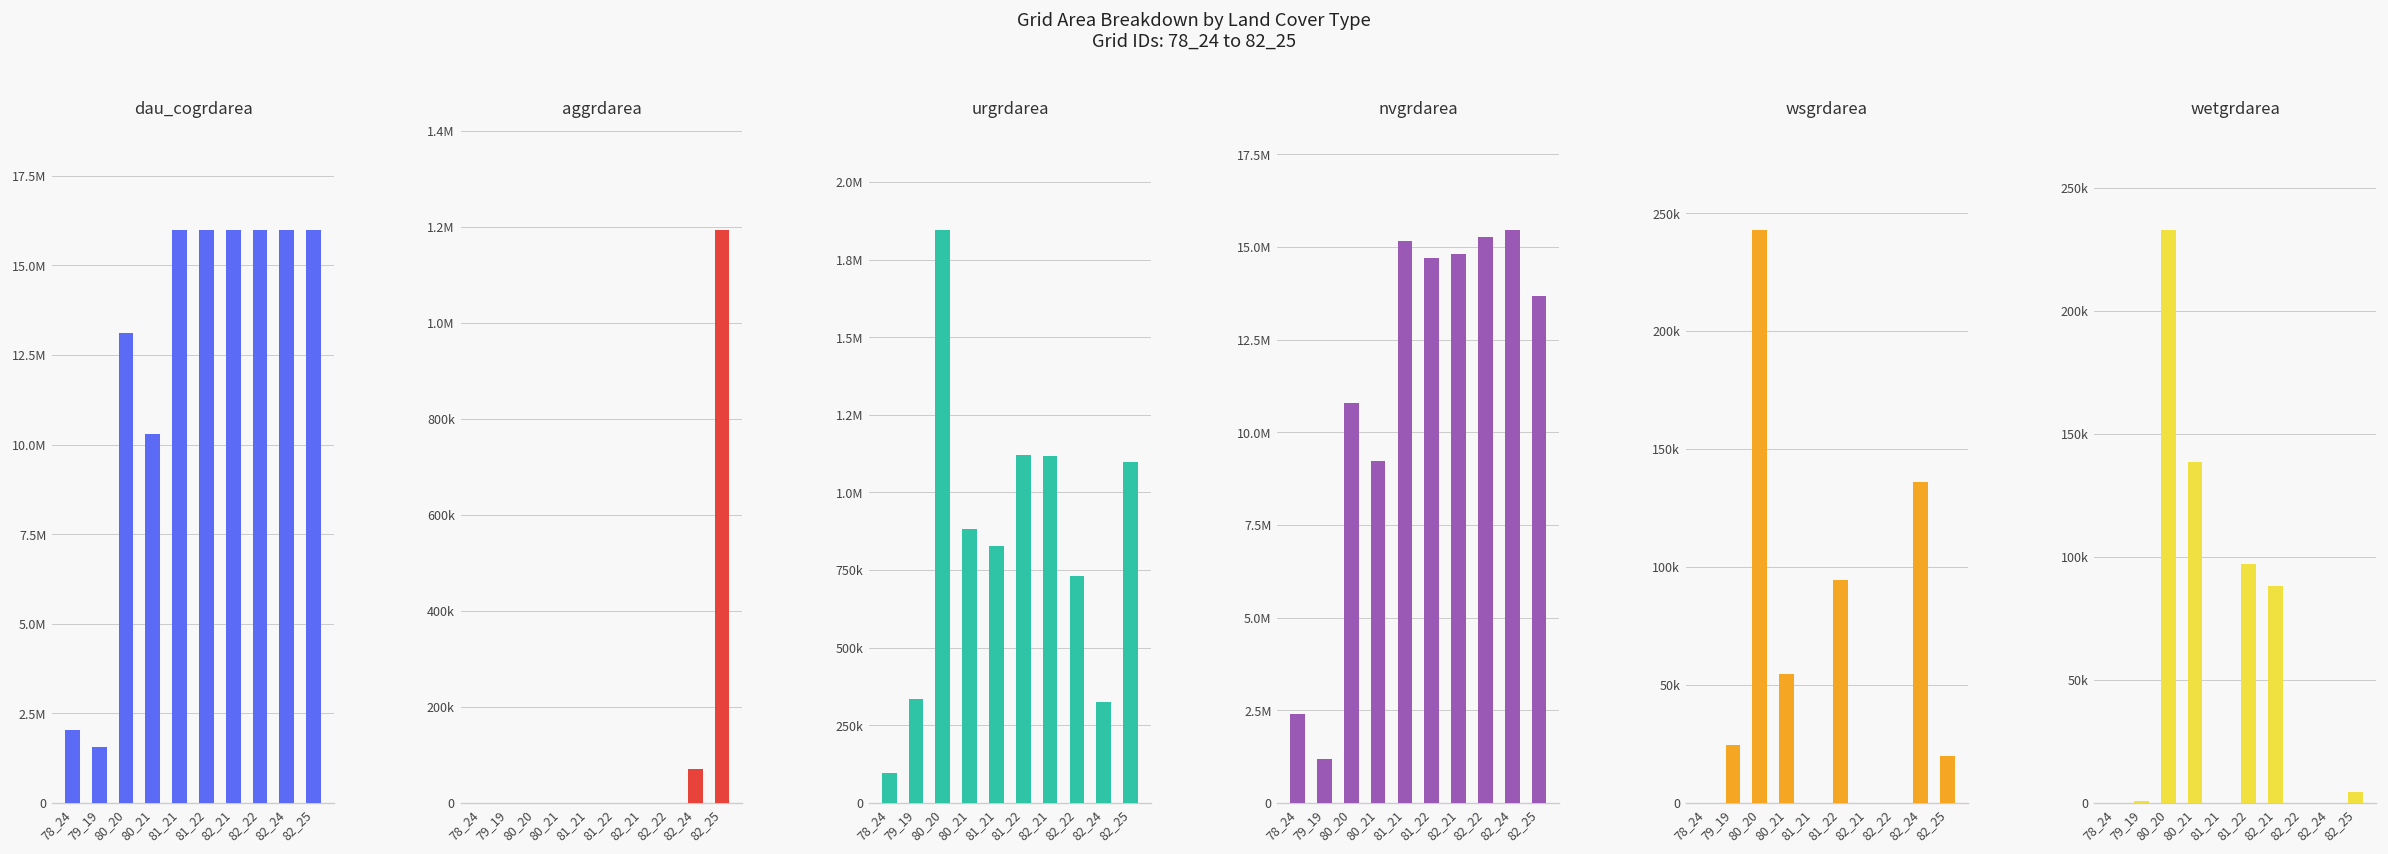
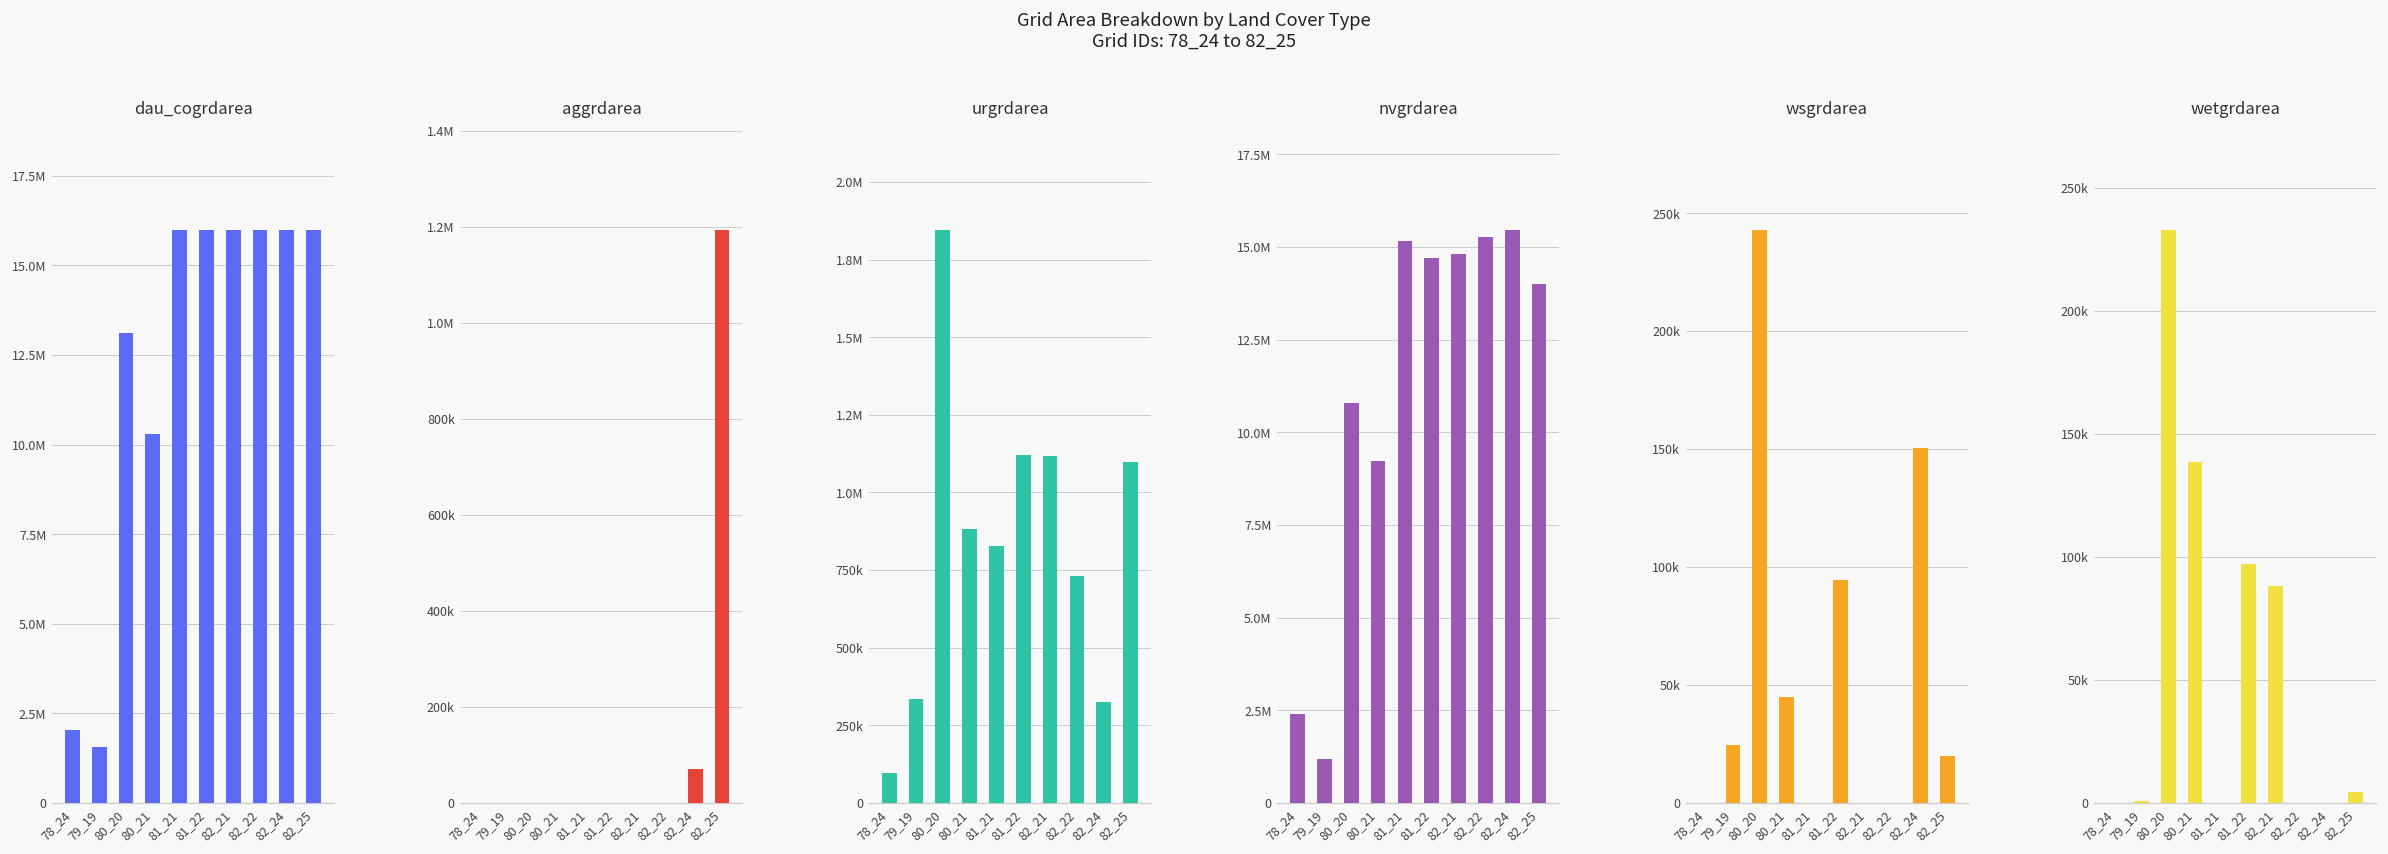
  {
    "dau_cogrdarea": {
      "78_24": 2000000,
      "79_19": 1600000,
      "80_20": 13100000,
      "80_21": 10300000,
      "81_21": 16000000,
      "81_22": 16000000,
      "82_21": 16000000,
      "82_22": 16000000,
      "82_24": 16000000,
      "82_25": 16000000
    },
    "aggrdarea": {
      "78_24": 0,
      "79_19": 0,
      "80_20": 0,
      "80_21": 0,
      "81_21": 0,
      "81_22": 0,
      "82_21": 0,
      "82_22": 0,
      "82_24": 70000,
      "82_25": 1190000
    },
    "nvgrdarea": {
      "78_24": 2400000,
      "79_19": 1200000,
      "80_20": 10800000,
      "80_21": 9200000,
      "81_21": 15200000,
      "81_22": 14700000,
      "82_21": 14800000,
      "82_22": 15300000,
      "82_24": 15500000,
-     "82_25": 13700000
+     "82_25": 14000000
    },
    "wsgrdarea": {
      "78_24": 0,
      "79_19": 24000,
      "80_20": 243000,
-     "80_21": 55000,
+     "80_21": 45000,
      "81_21": 0,
      "81_22": 94000,
      "82_21": 0,
      "82_22": 0,
-     "82_24": 136000,
+     "82_24": 150000,
      "82_25": 20000
    },
    "wetgrdarea": {
      "78_24": 0,
      "80_20": 233000,
      "80_21": 139000,
      "81_21": 0,
      "81_22": 97000,
      "82_21": 88000,
      "82_22": 0,
      "82_24": 0,
      "82_25": 5000
    }
  }
